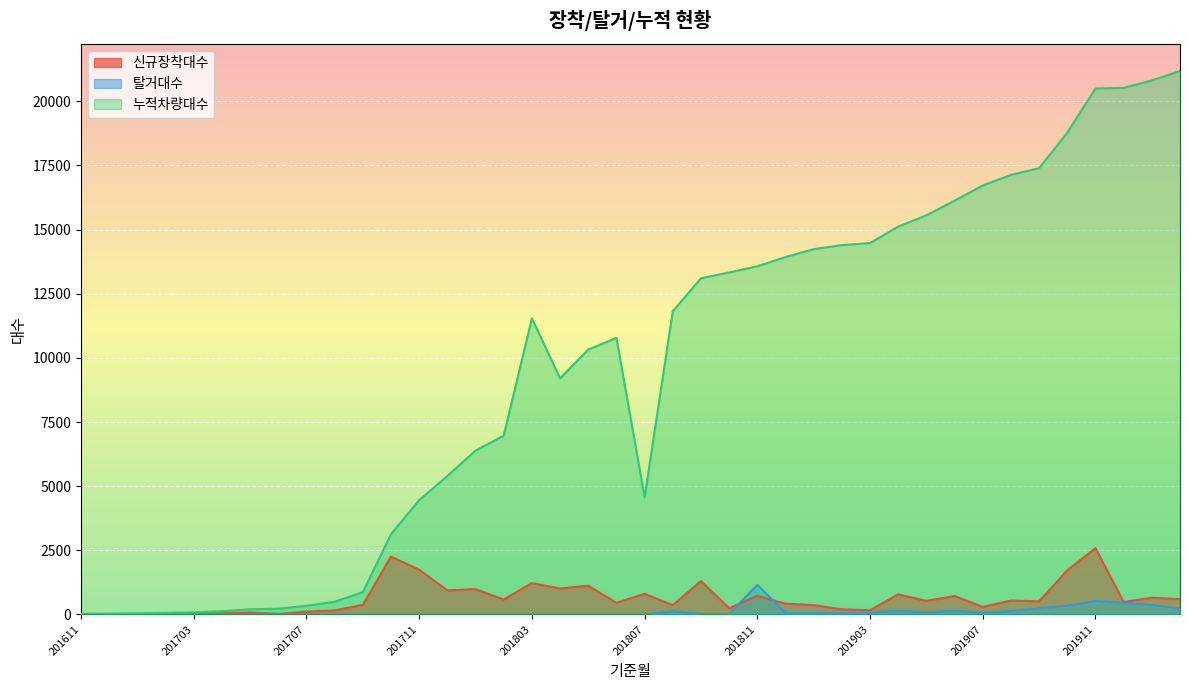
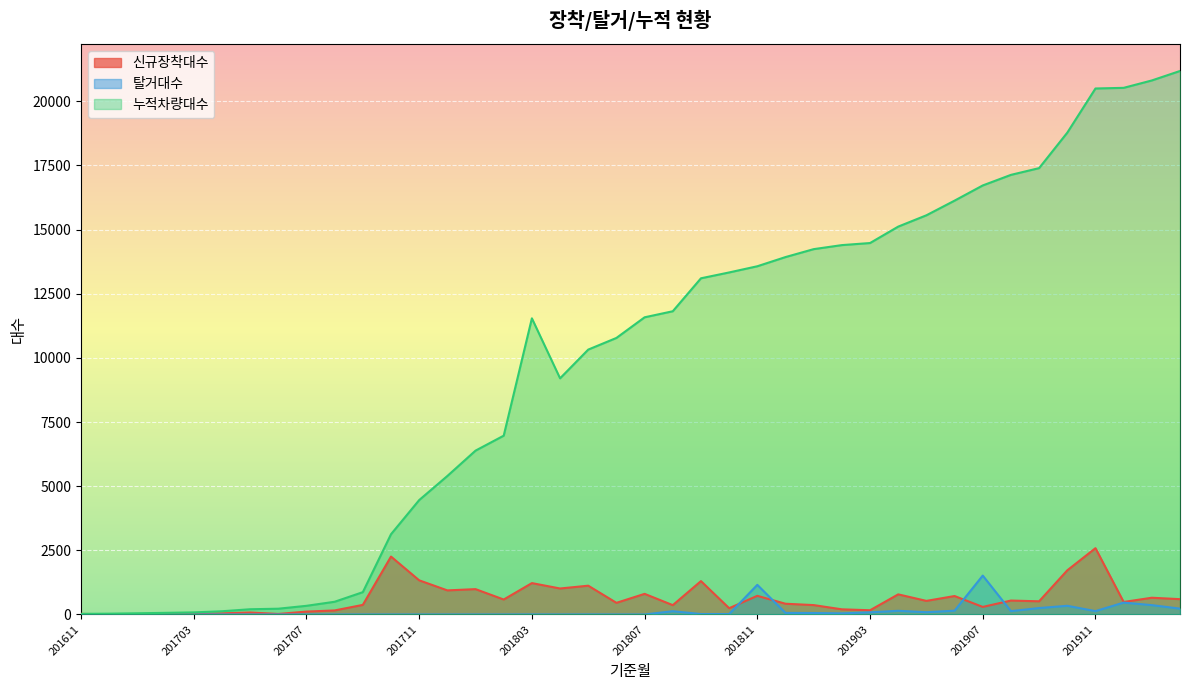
  {
    "신규장착대수": {
      "201707": 100,
-     "201711": 1700,
+     "201711": 1300,
      "201803": 1200,
      "201807": 800,
      "201811": 700,
      "201907": 300,
      "201911": 2600
    },
    "탈거대수": {
      "201707": 0,
      "201711": 0,
      "201803": 0,
      "201807": 0,
      "201811": 1200,
-     "201907": 100,
-     "201911": 500
+     "201907": 1500,
+     "201911": 100
    },
    "누적차량대수": {
      "201707": 300,
      "201711": 4500,
      "201803": 11500,
-     "201807": 4600,
+     "201807": 11600,
      "201811": 13600,
      "201903": 14500,
      "201907": 16700,
      "201911": 20500
    }
  }
